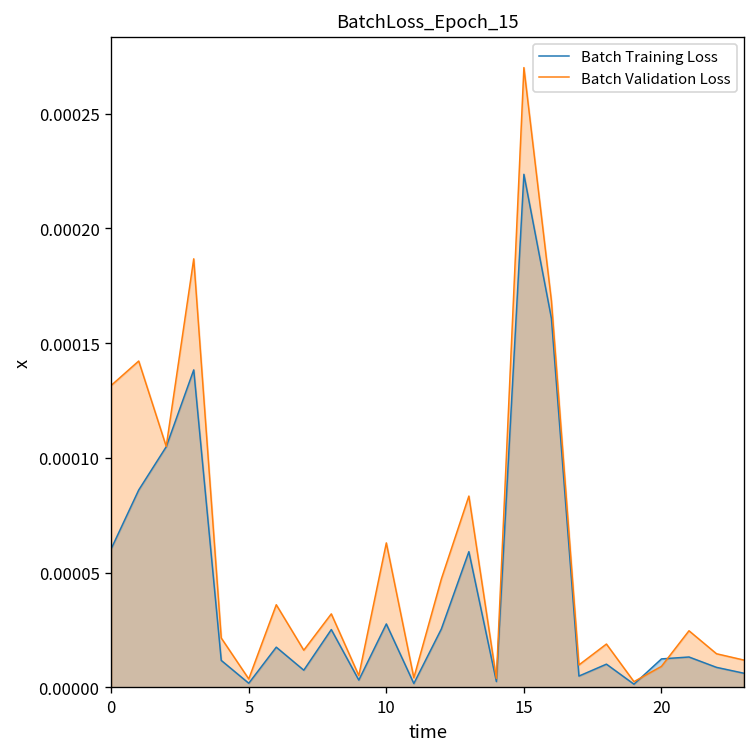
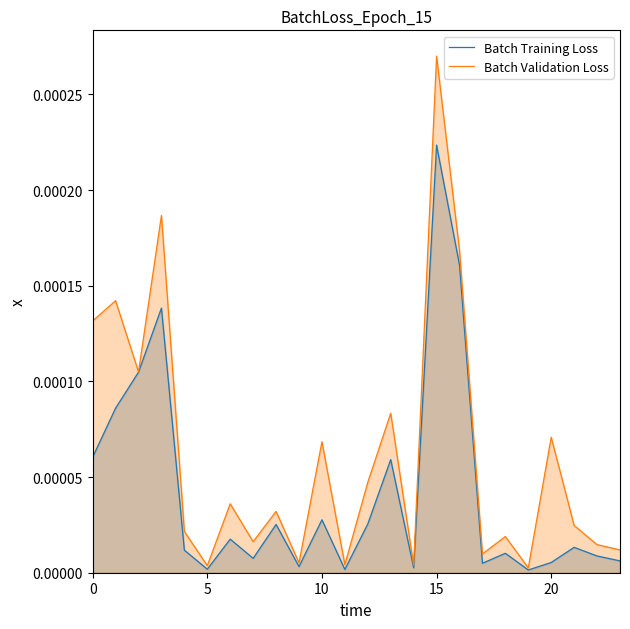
  {
    "Batch Training Loss": {
      "0": 0.000060,
      "5": 0.000002,
      "10": 0.000028,
      "15": 0.000224,
-     "20": 0.000012
+     "20": 0.000005
    },
    "Batch Validation Loss": {
      "0": 0.000132,
      "5": 0.000004,
-     "10": 0.000063,
+     "10": 0.000068,
      "15": 0.000270,
-     "20": 0.000009
+     "20": 0.000071
    }
  }
